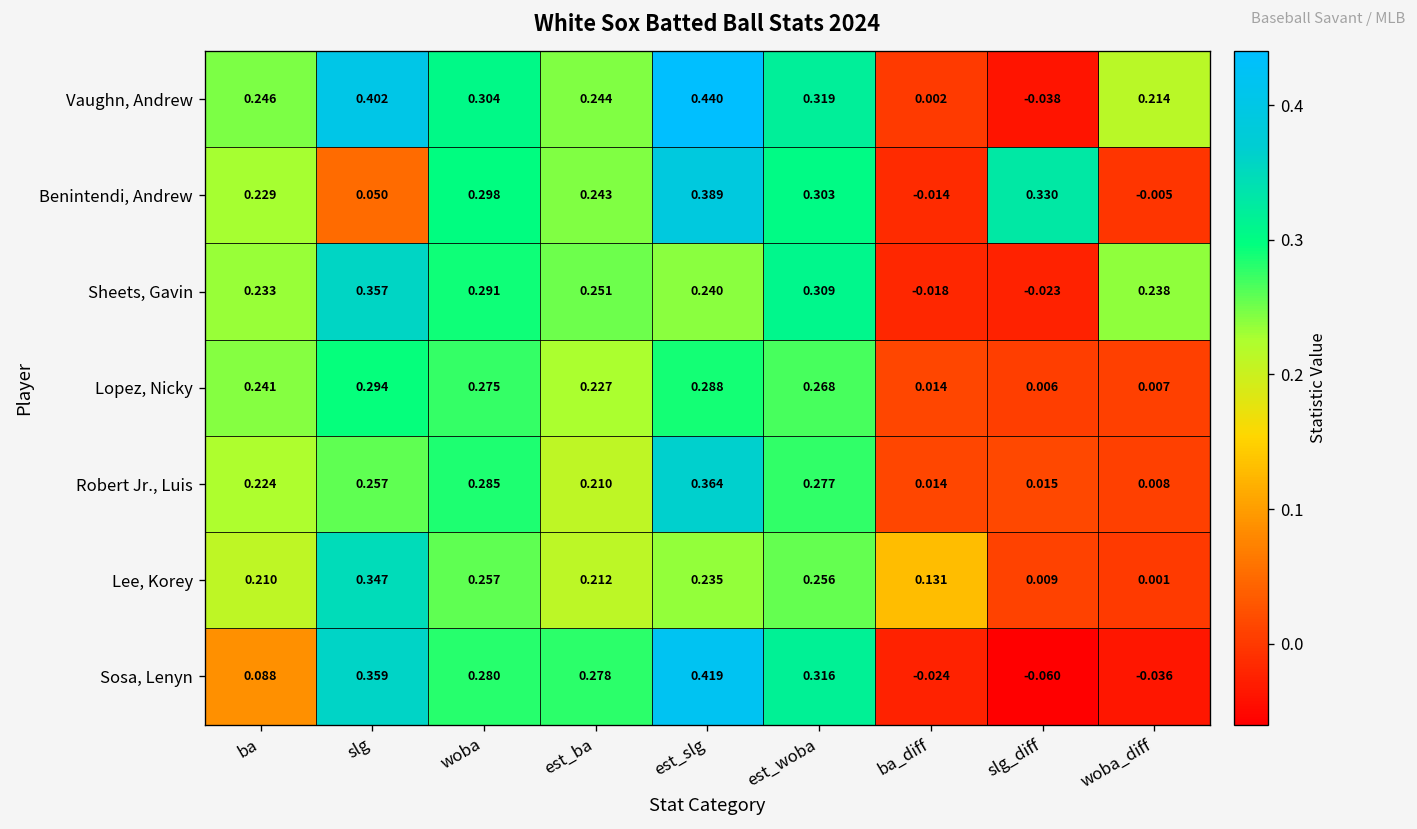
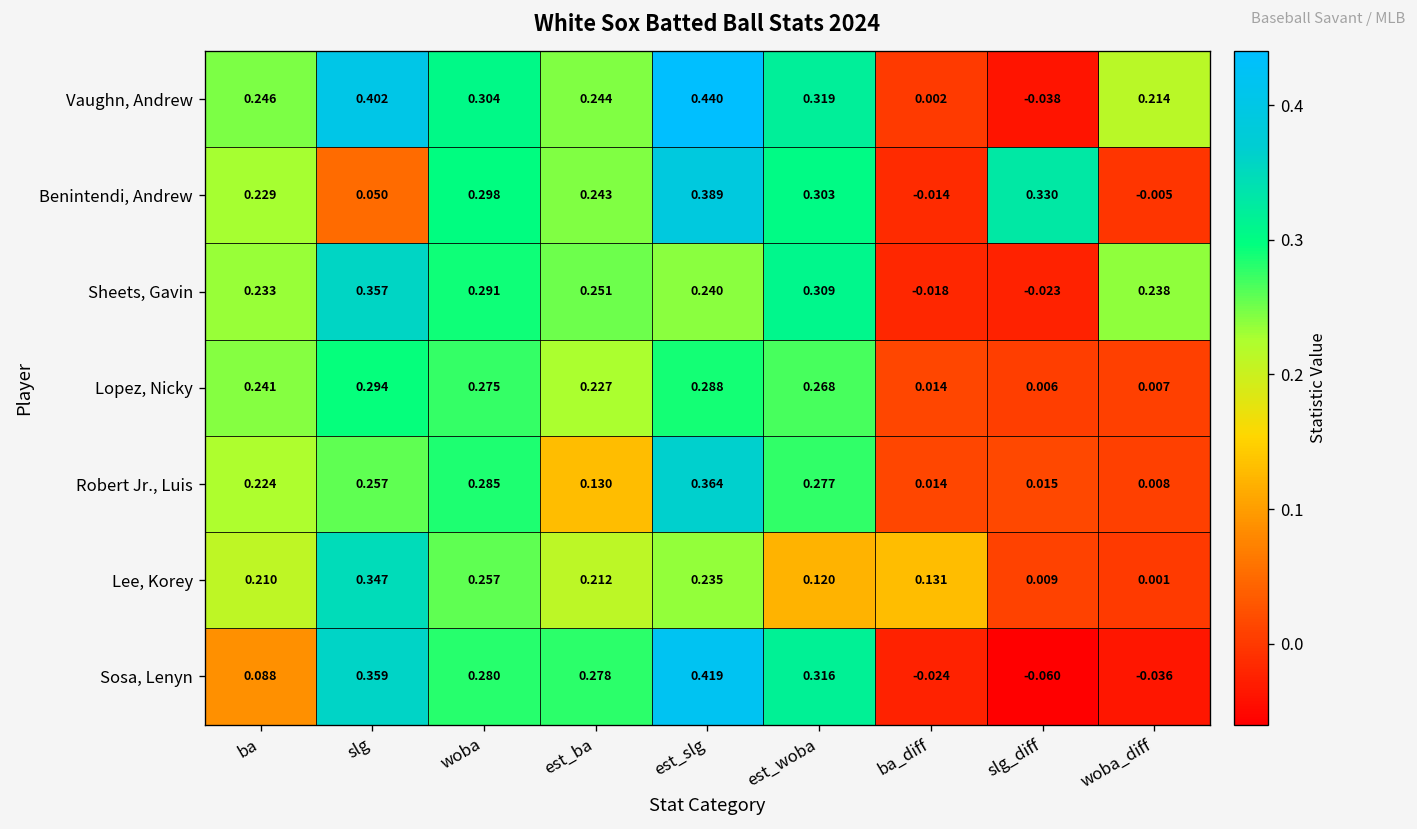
  {
    "Vaughn, Andrew": {
      "ba": 0.246,
      "slg": 0.402,
      "woba": 0.304,
      "est_ba": 0.244,
      "est_slg": 0.440,
      "est_woba": 0.319,
      "ba_diff": 0.002,
      "slg_diff": -0.038,
      "woba_diff": 0.214
    },
    "Benintendi, Andrew": {
      "ba": 0.229,
      "slg": 0.050,
      "woba": 0.298,
      "est_ba": 0.243,
      "est_slg": 0.389,
      "est_woba": 0.303,
      "ba_diff": -0.014,
      "slg_diff": 0.330,
      "woba_diff": -0.005
    },
    "Sheets, Gavin": {
      "ba": 0.233,
      "slg": 0.357,
      "woba": 0.291,
      "est_ba": 0.251,
      "est_slg": 0.240,
      "est_woba": 0.309,
      "ba_diff": -0.018,
      "slg_diff": -0.023,
      "woba_diff": 0.238
    },
    "Lopez, Nicky": {
      "ba": 0.241,
      "slg": 0.294,
      "woba": 0.275,
      "est_ba": 0.227,
      "est_slg": 0.288,
      "est_woba": 0.268,
      "ba_diff": 0.014,
      "slg_diff": 0.006,
      "woba_diff": 0.007
    },
    "Robert Jr., Luis": {
      "ba": 0.224,
      "slg": 0.257,
      "woba": 0.285,
-     "est_ba": 0.210,
+     "est_ba": 0.130,
      "est_slg": 0.364,
      "est_woba": 0.277,
      "ba_diff": 0.014,
      "slg_diff": 0.015,
      "woba_diff": 0.008
    },
    "Lee, Korey": {
      "ba": 0.210,
      "slg": 0.347,
      "woba": 0.257,
      "est_ba": 0.212,
      "est_slg": 0.235,
-     "est_woba": 0.256,
+     "est_woba": 0.120,
      "ba_diff": 0.131,
      "slg_diff": 0.009,
      "woba_diff": 0.001
    },
    "Sosa, Lenyn": {
      "ba": 0.088,
      "slg": 0.359,
      "woba": 0.280,
      "est_ba": 0.278,
      "est_slg": 0.419,
      "est_woba": 0.316,
      "ba_diff": -0.024,
      "slg_diff": -0.060,
      "woba_diff": -0.036
    }
  }
